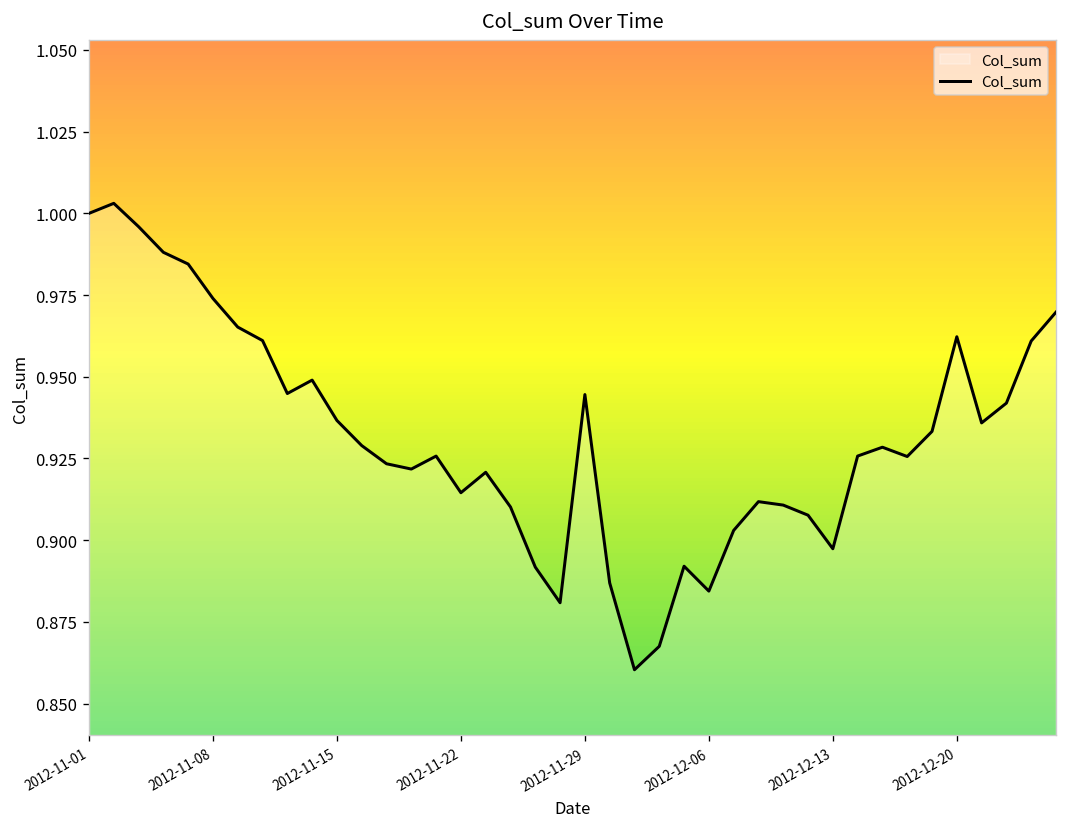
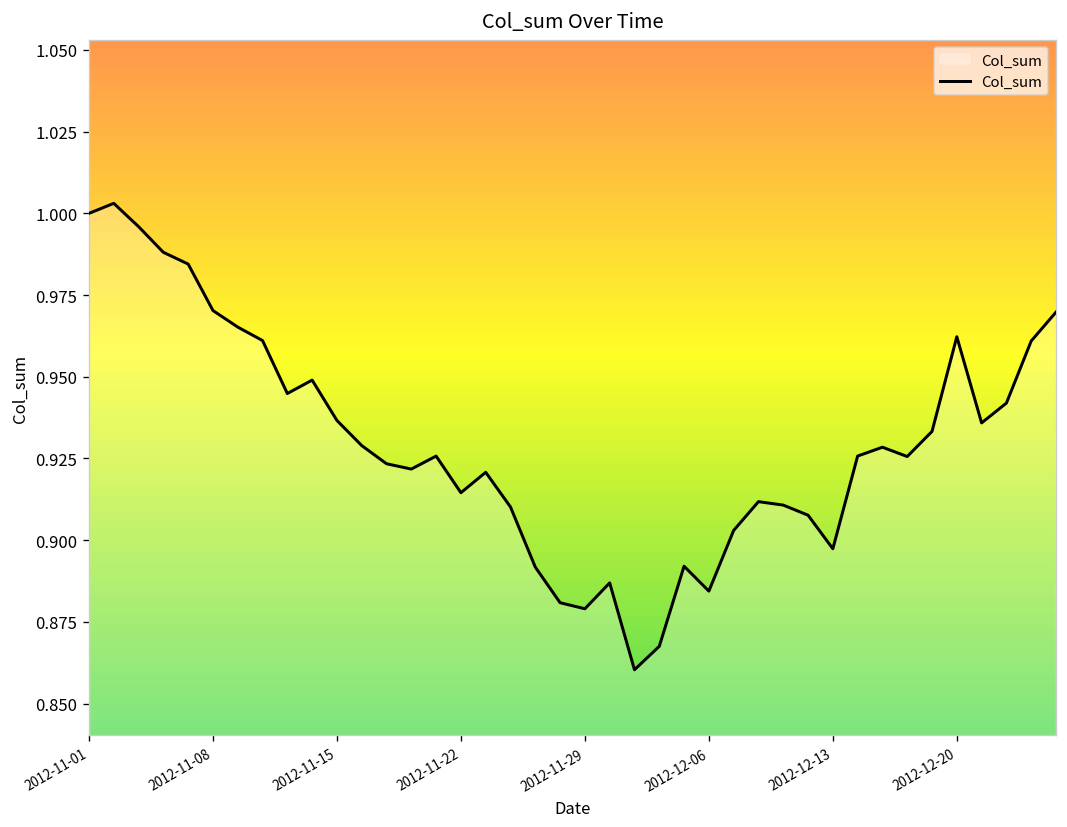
  {
    "2012-11-01": 1.000,
-   "2012-11-08": 0.974,
+   "2012-11-08": 0.970,
    "2012-11-15": 0.937,
    "2012-11-22": 0.915,
-   "2012-11-29": 0.945,
+   "2012-11-29": 0.879,
    "2012-12-06": 0.884,
    "2012-12-13": 0.897,
    "2012-12-20": 0.962
  }
